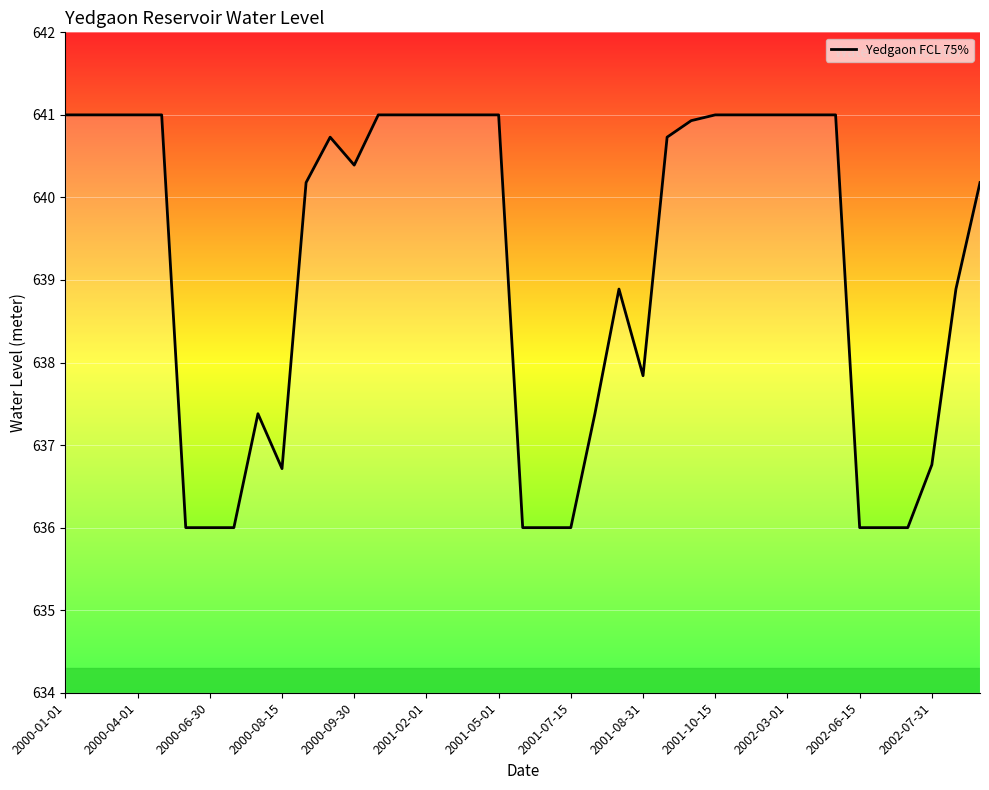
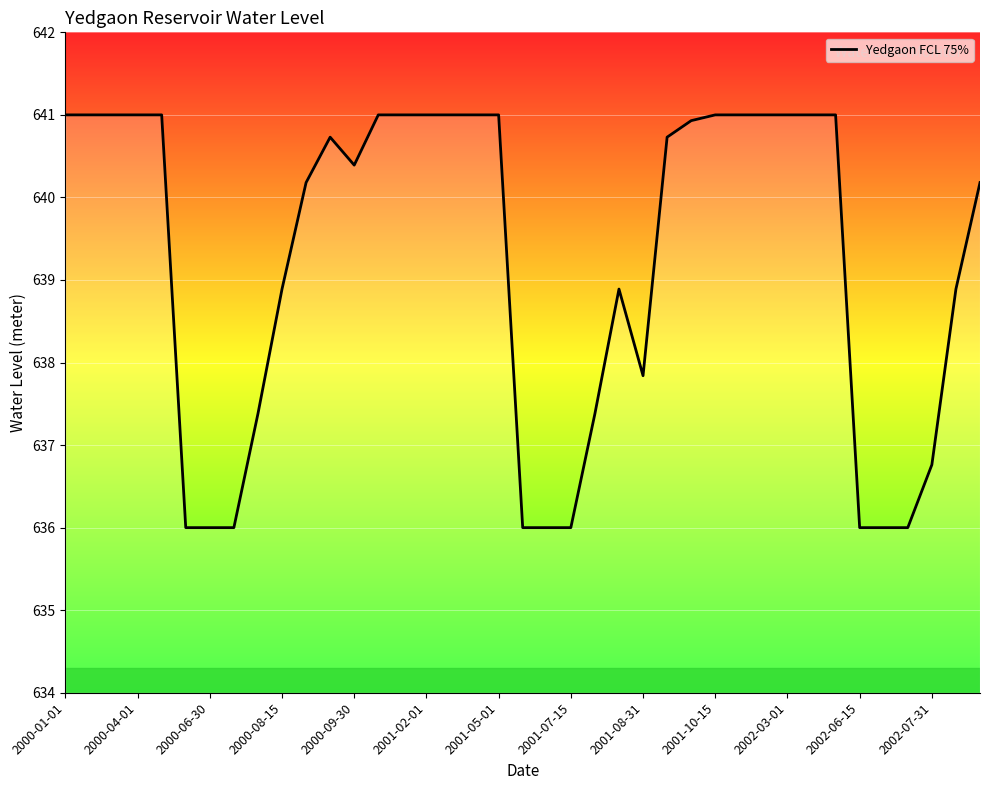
  {
    "2000-01-01": 641.0,
    "2000-04-01": 641.0,
    "2000-06-30": 636.0,
-   "2000-08-15": 636.7,
+   "2000-08-15": 638.9,
    "2000-09-30": 640.4,
    "2001-02-01": 641.0,
    "2001-05-01": 641.0,
    "2001-07-15": 636.0,
    "2001-08-31": 637.8,
    "2001-10-15": 641.0,
    "2002-03-01": 641.0,
    "2002-06-15": 636.0,
    "2002-07-31": 636.8
  }
